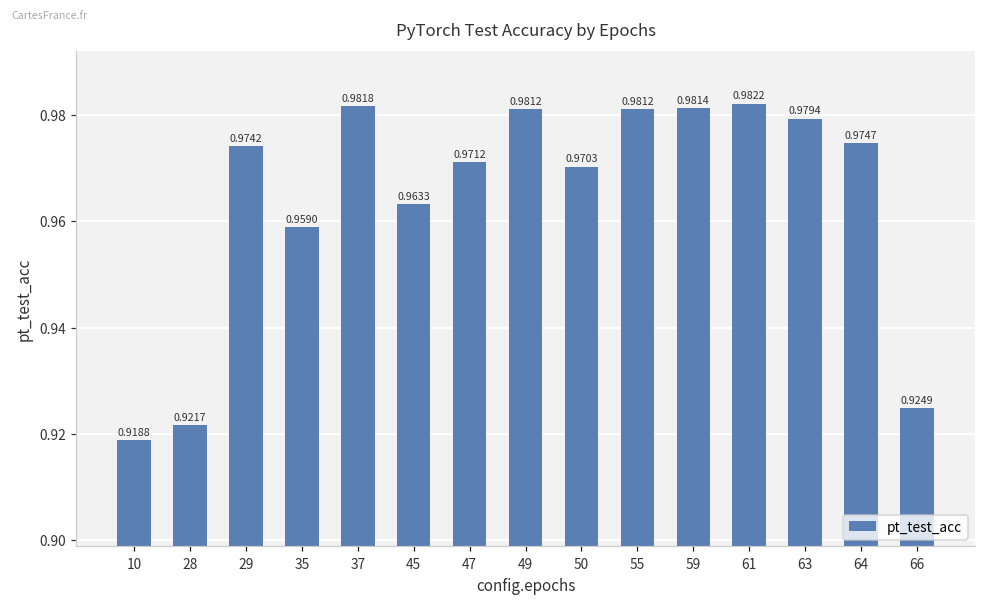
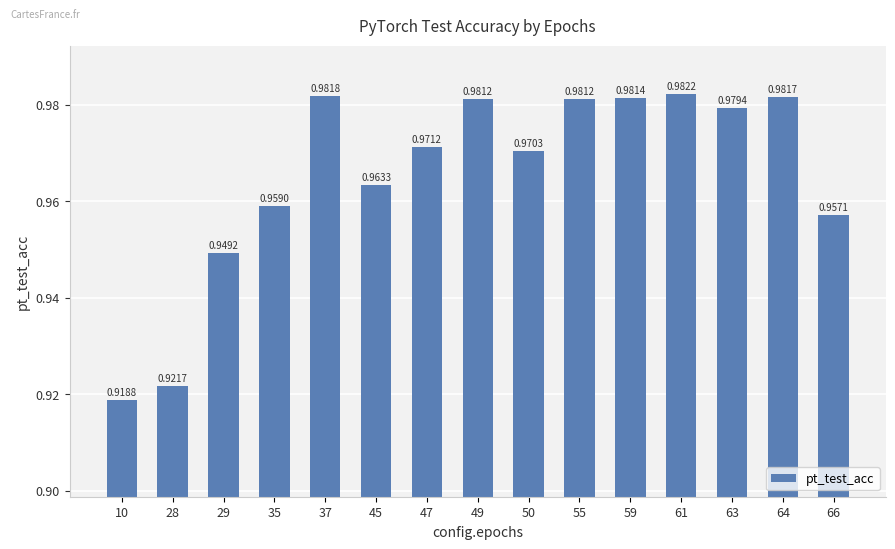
  {
    "10": 0.9188,
    "28": 0.9217,
-   "29": 0.9742,
+   "29": 0.9492,
    "35": 0.9590,
    "37": 0.9818,
    "45": 0.9633,
    "47": 0.9712,
    "49": 0.9812,
    "50": 0.9703,
    "55": 0.9812,
    "59": 0.9814,
    "61": 0.9822,
    "63": 0.9794,
-   "64": 0.9747,
-   "66": 0.9249
+   "64": 0.9817,
+   "66": 0.9571
  }
